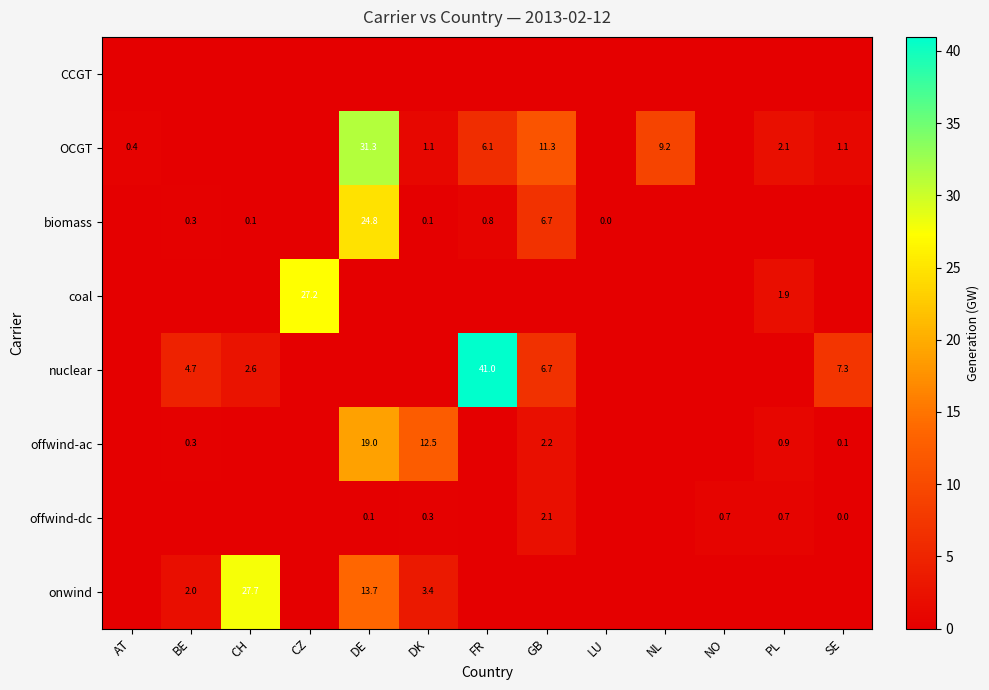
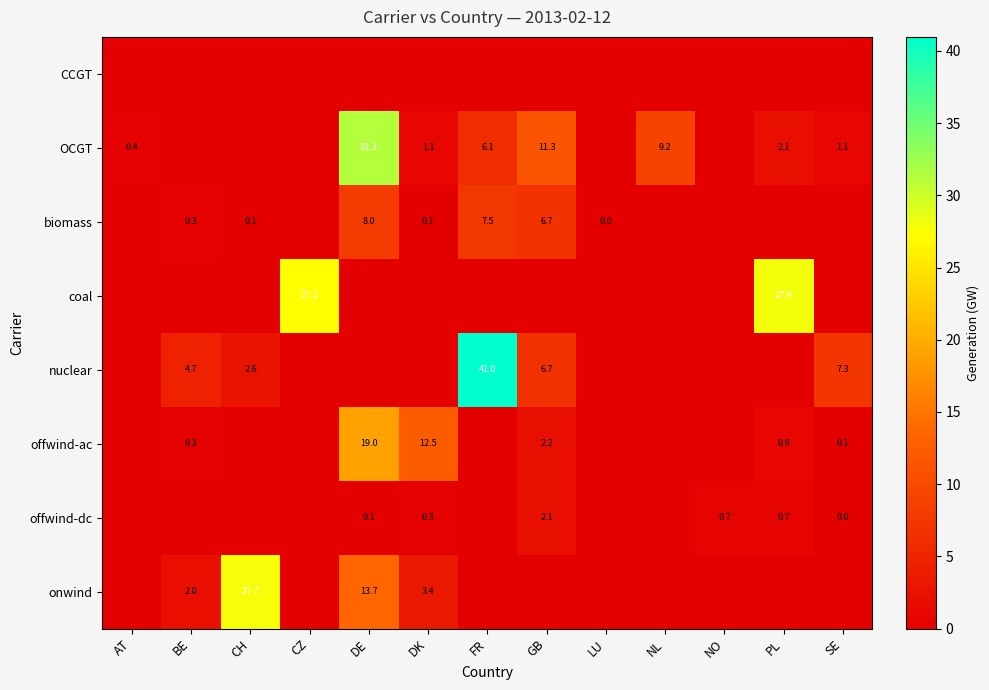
  {
    "OCGT": {
      "AT": 0.4,
      "DE": 31.3,
      "DK": 1.1,
      "FR": 6.1,
      "GB": 11.3,
      "NL": 9.2,
      "PL": 2.1,
      "SE": 1.1
    },
    "biomass": {
      "BE": 0.3,
      "CH": 0.1,
-     "DE": 24.8,
+     "DE": 8.0,
      "DK": 0.1,
-     "FR": 0.8,
+     "FR": 7.5,
      "GB": 6.7,
      "LU": 0.0
    },
    "coal": {
      "CZ": 27.2,
-     "PL": 1.9
+     "PL": 27.9
    },
    "nuclear": {
      "BE": 4.7,
      "CH": 2.6,
      "FR": 41.0,
      "GB": 6.7,
      "SE": 7.3
    },
    "offwind-ac": {
      "BE": 0.3,
      "DE": 19.0,
      "DK": 12.5,
      "GB": 2.2,
      "PL": 0.9,
      "SE": 0.1
    },
    "offwind-dc": {
      "DE": 0.1,
      "DK": 0.3,
      "GB": 2.1,
      "NO": 0.7,
      "PL": 0.7,
      "SE": 0.0
    },
    "onwind": {
      "BE": 2.0,
      "CH": 27.7,
      "DE": 13.7,
      "DK": 3.4
    }
  }
